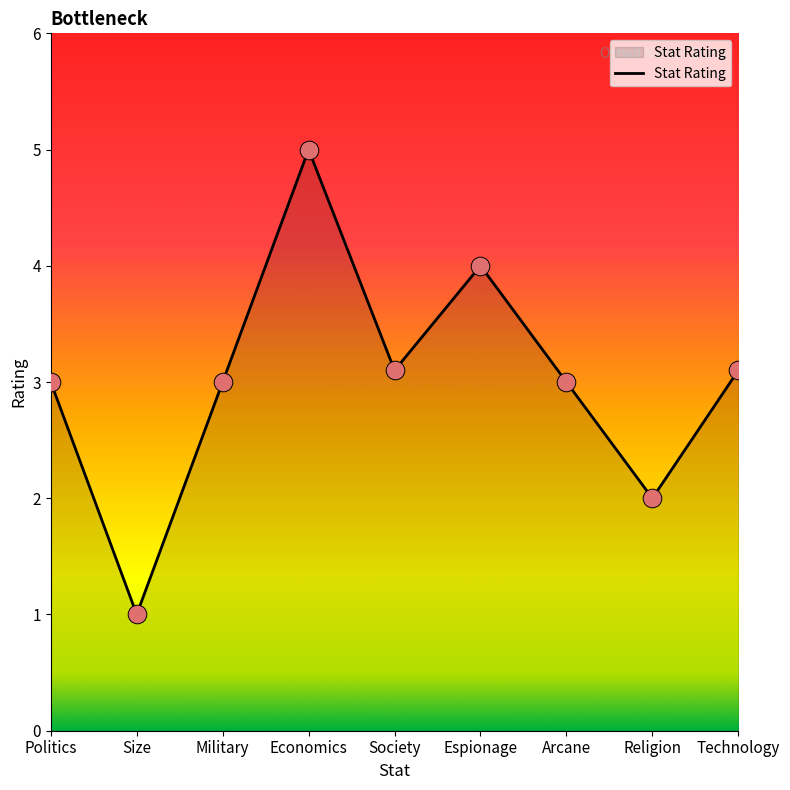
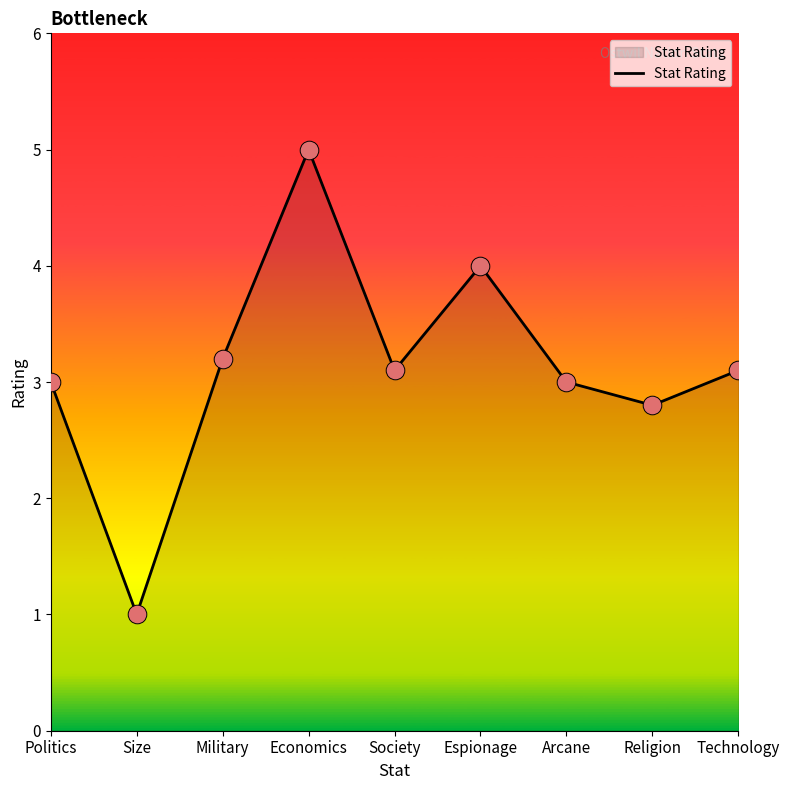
  {
    "Politics": 3.0,
    "Size": 1.0,
-   "Military": 3.0,
+   "Military": 3.2,
    "Economics": 5.0,
    "Society": 3.1,
    "Espionage": 4.0,
    "Arcane": 3.0,
-   "Religion": 2.0,
+   "Religion": 2.8,
    "Technology": 3.1
  }
